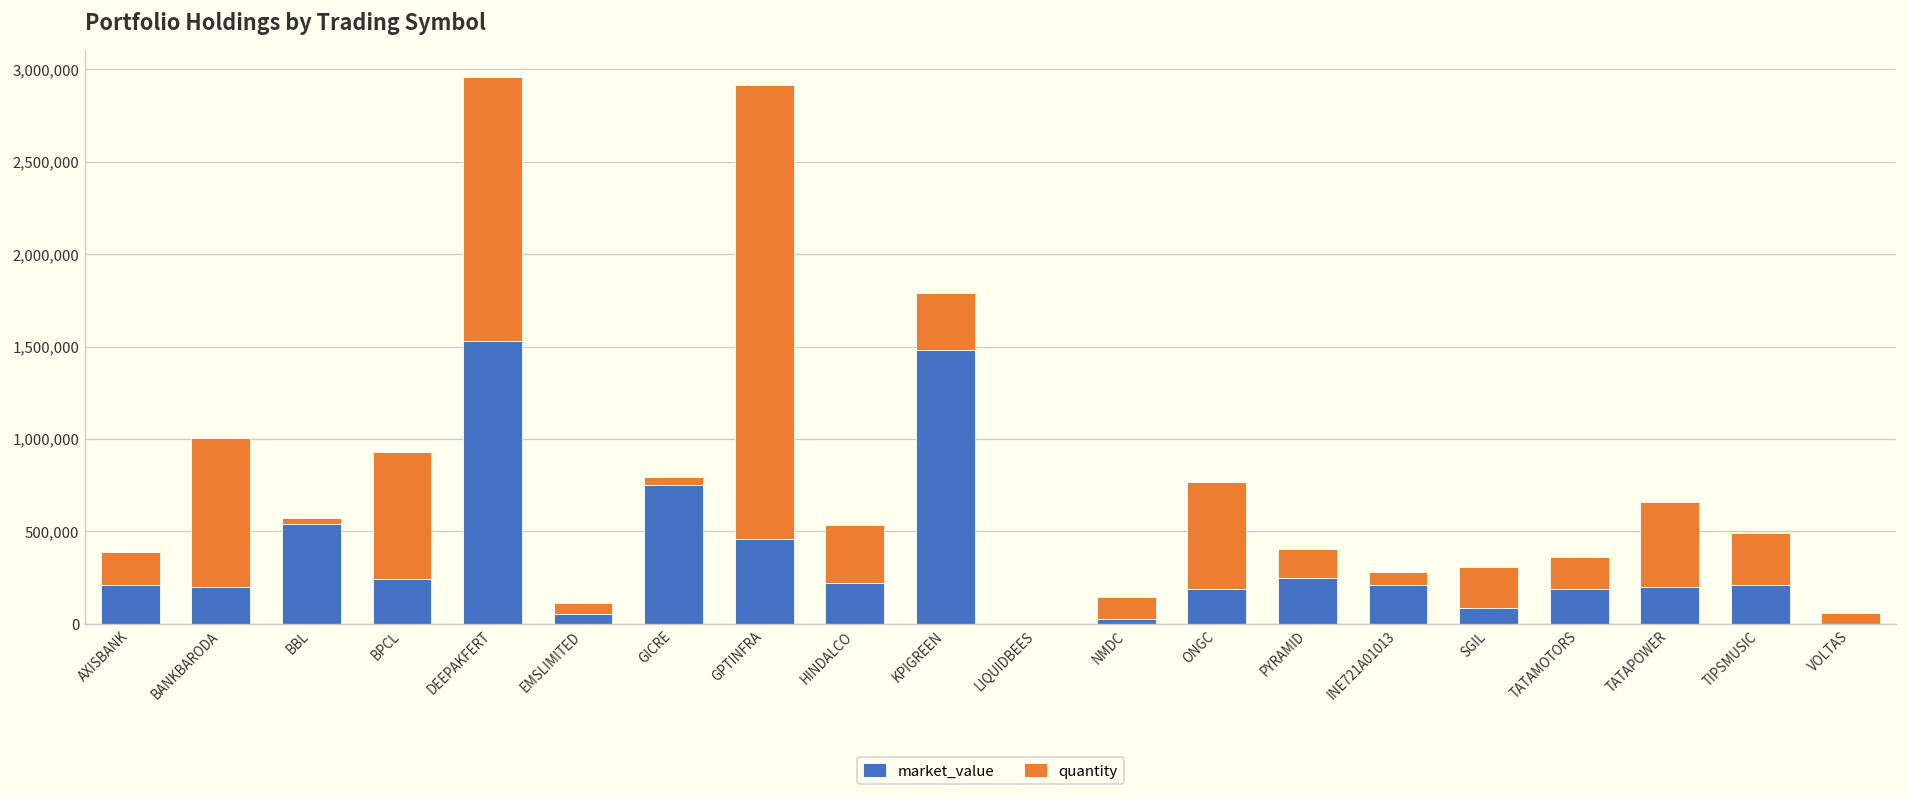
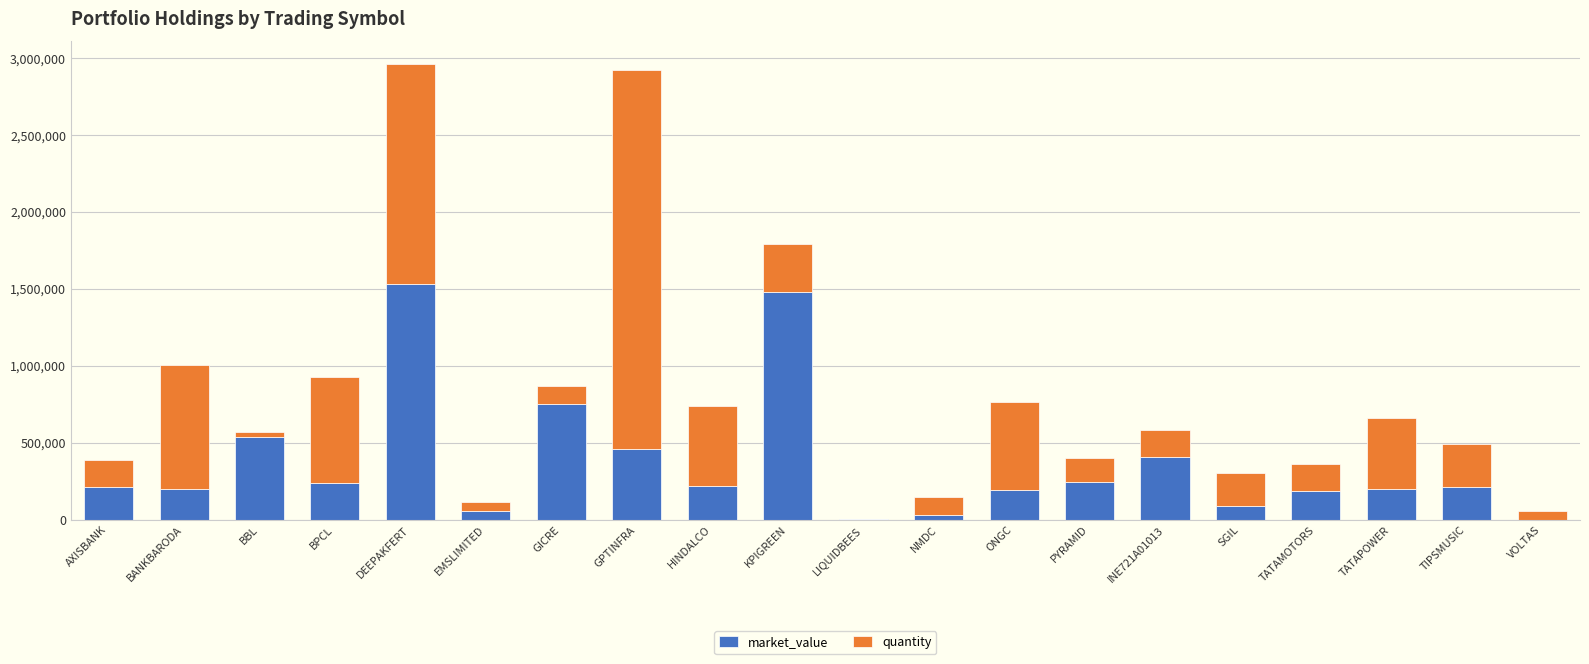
  {
    "market_value": {
      "AXISBANK": "210,000",
      "BANKBARODA": "200,000",
      "BBL": "540,000",
      "BPCL": "240,000",
      "DEEPAKFERT": "1,530,000",
      "EMSLIMITED": "50,000",
      "GICRE": "750,000",
      "GPTINFRA": "460,000",
      "HINDALCO": "220,000",
      "KPIGREEN": "1,480,000",
      "NMDC": "30,000",
      "ONGC": "190,000",
      "PYRAMID": "240,000",
-     "INE721A01013": "210,000",
+     "INE721A01013": "410,000",
      "SGIL": "90,000",
      "TATAMOTORS": "190,000",
      "TATAPOWER": "200,000",
      "TIPSMUSIC": "210,000",
      "VOLTAS": "0"
    },
    "quantity": {
      "AXISBANK": "180,000",
      "BANKBARODA": "800,000",
      "BBL": "30,000",
      "BPCL": "690,000",
      "DEEPAKFERT": "1,430,000",
      "EMSLIMITED": "60,000",
-     "GICRE": "40,000",
+     "GICRE": "110,000",
      "GPTINFRA": "2,460,000",
-     "HINDALCO": "310,000",
+     "HINDALCO": "520,000",
      "KPIGREEN": "310,000",
      "NMDC": "120,000",
      "ONGC": "580,000",
      "PYRAMID": "160,000",
-     "INE721A01013": "70,000",
+     "INE721A01013": "180,000",
      "SGIL": "220,000",
      "TATAMOTORS": "170,000",
      "TATAPOWER": "460,000",
      "TIPSMUSIC": "280,000",
      "VOLTAS": "60,000"
    }
  }
